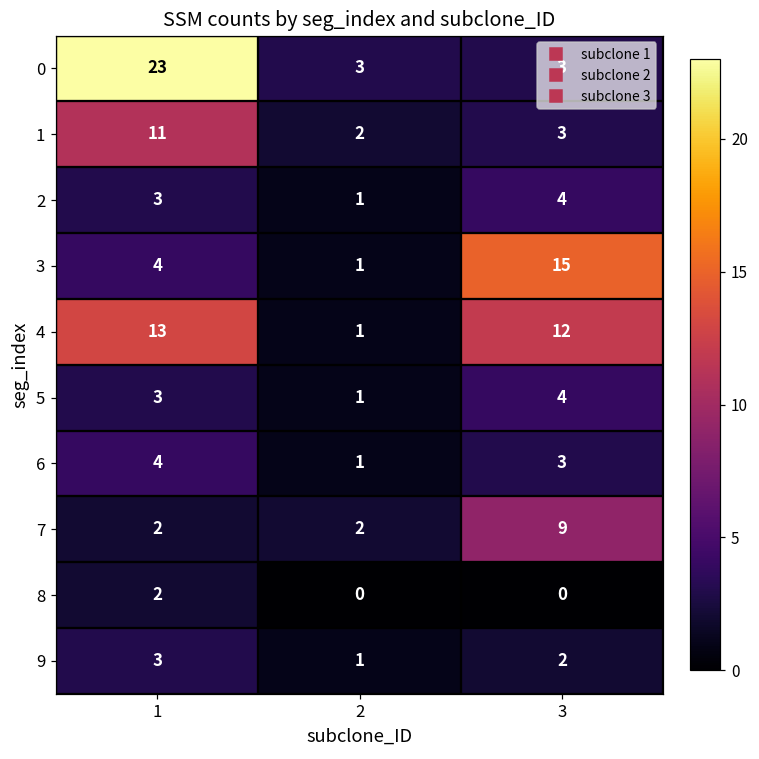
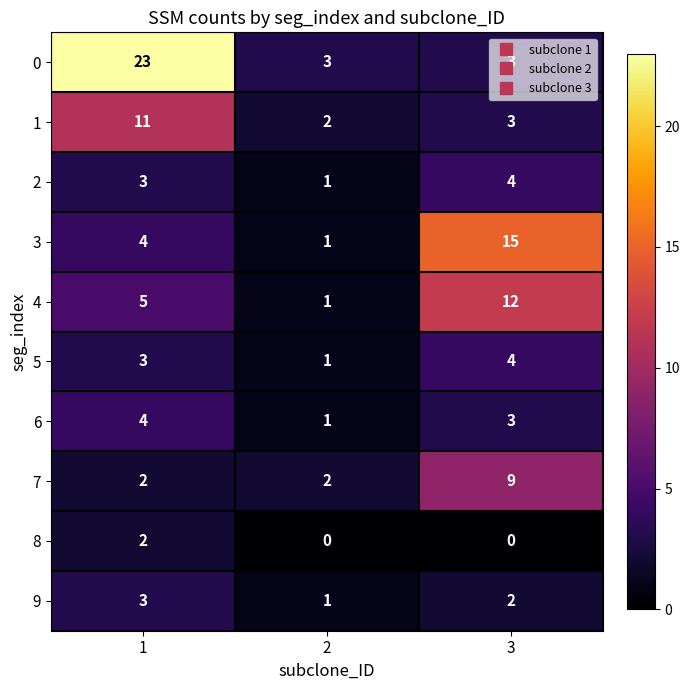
  {
    "0": {
      "1": 23,
      "2": 3
    },
    "1": {
      "1": 11,
      "2": 2,
      "3": 3
    },
    "2": {
      "1": 3,
      "2": 1,
      "3": 4
    },
    "3": {
      "1": 4,
      "2": 1,
      "3": 15
    },
    "4": {
-     "1": 13,
+     "1": 5,
      "2": 1,
      "3": 12
    },
    "5": {
      "1": 3,
      "2": 1,
      "3": 4
    },
    "6": {
      "1": 4,
      "2": 1,
      "3": 3
    },
    "7": {
      "1": 2,
      "2": 2,
      "3": 9
    },
    "8": {
      "1": 2,
      "2": 0,
      "3": 0
    },
    "9": {
      "1": 3,
      "2": 1,
      "3": 2
    }
  }
